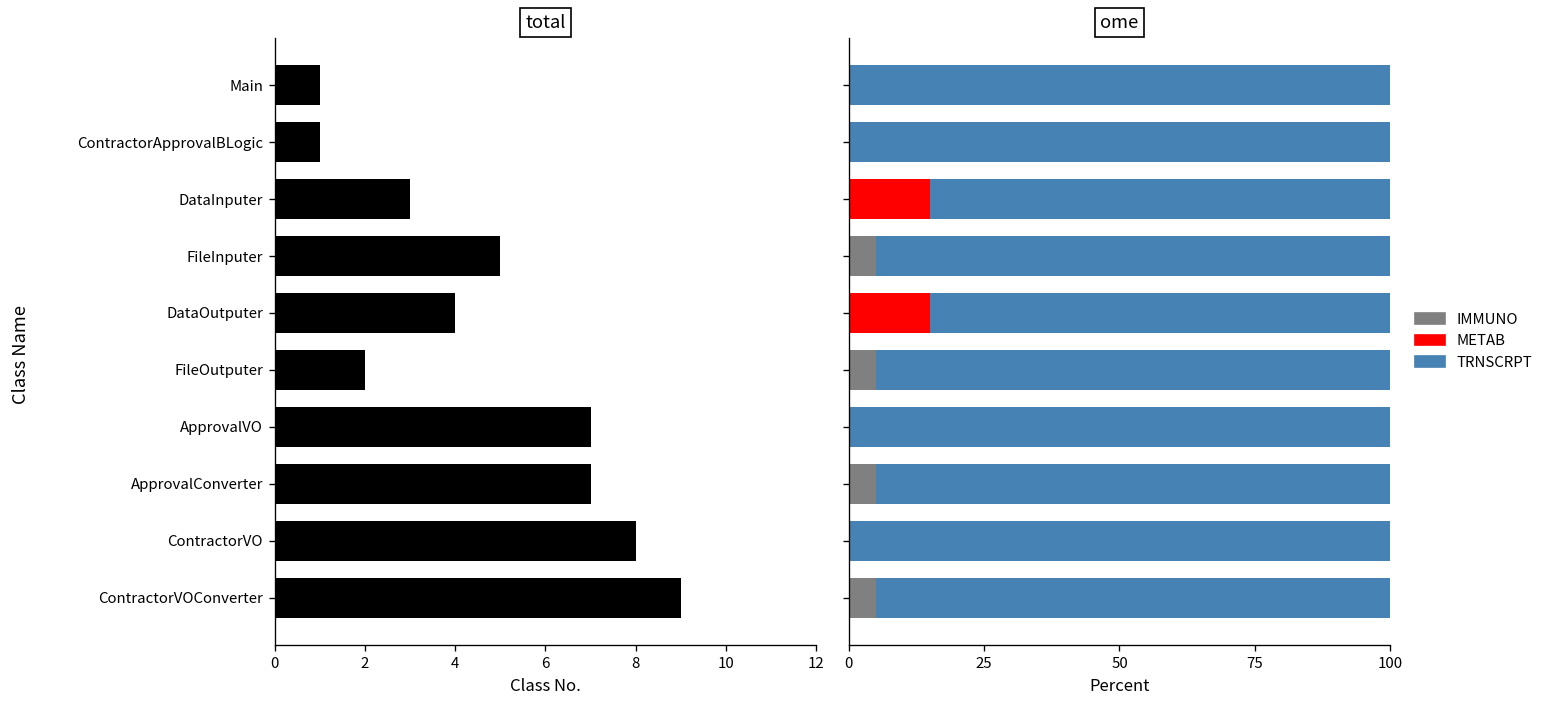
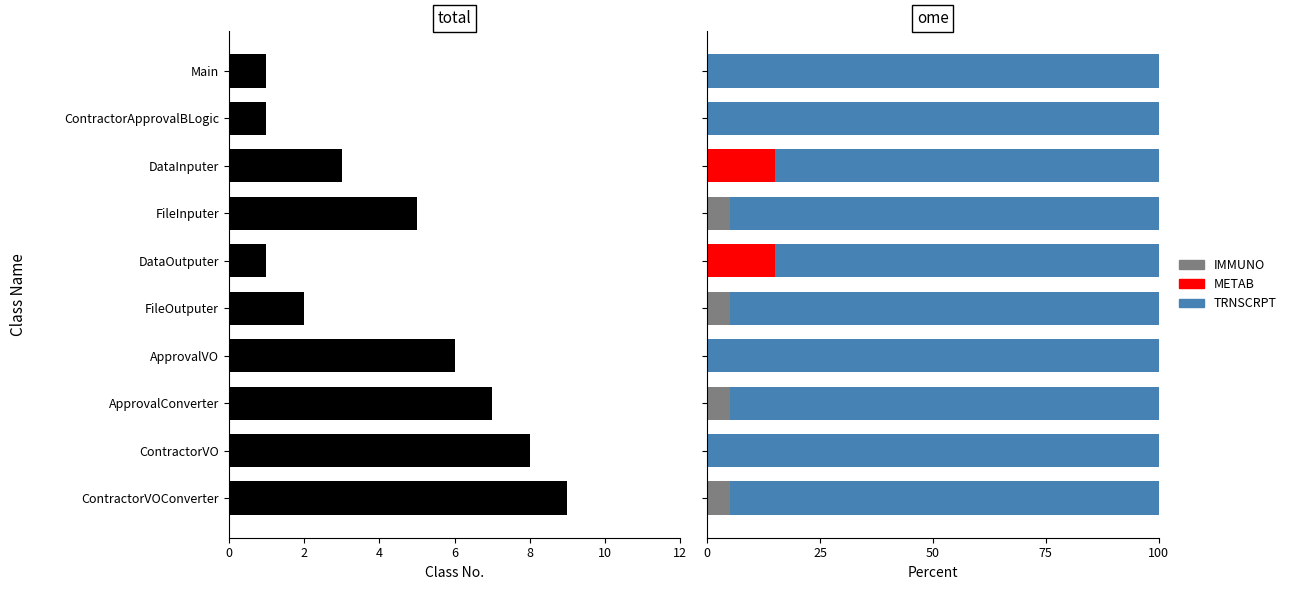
  {
    "total": {
      "Main": 1,
      "ContractorApprovalBLogic": 1,
      "DataInputer": 3,
      "FileInputer": 5,
-     "DataOutputer": 4,
+     "DataOutputer": 1,
      "FileOutputer": 2,
-     "ApprovalVO": 7,
+     "ApprovalVO": 6,
      "ApprovalConverter": 7,
      "ContractorVO": 8,
      "ContractorVOConverter": 9
    }
  }
